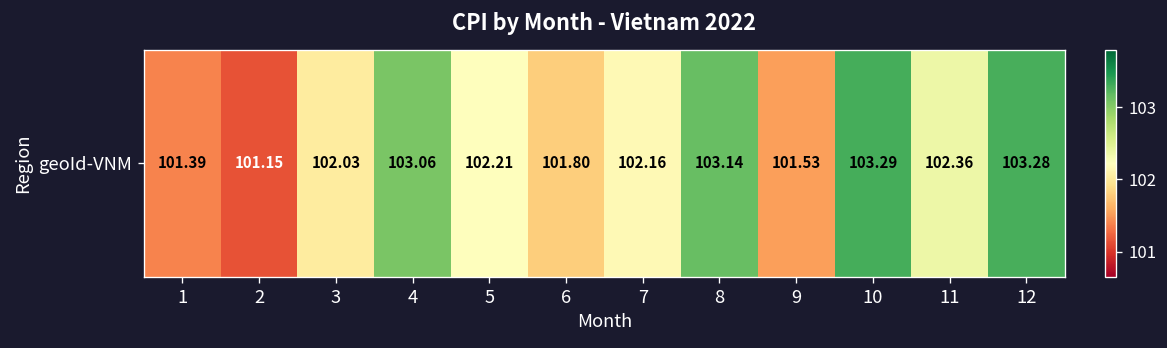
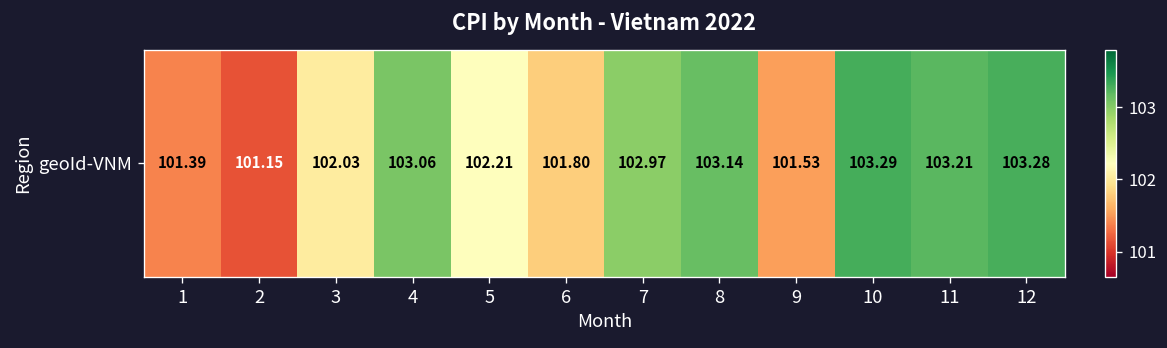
  {
    "geoId-VNM": {
      "1": 101.39,
      "2": 101.15,
      "3": 102.03,
      "4": 103.06,
      "5": 102.21,
      "6": 101.80,
-     "7": 102.16,
+     "7": 102.97,
      "8": 103.14,
      "9": 101.53,
      "10": 103.29,
-     "11": 102.36,
+     "11": 103.21,
      "12": 103.28
    }
  }
